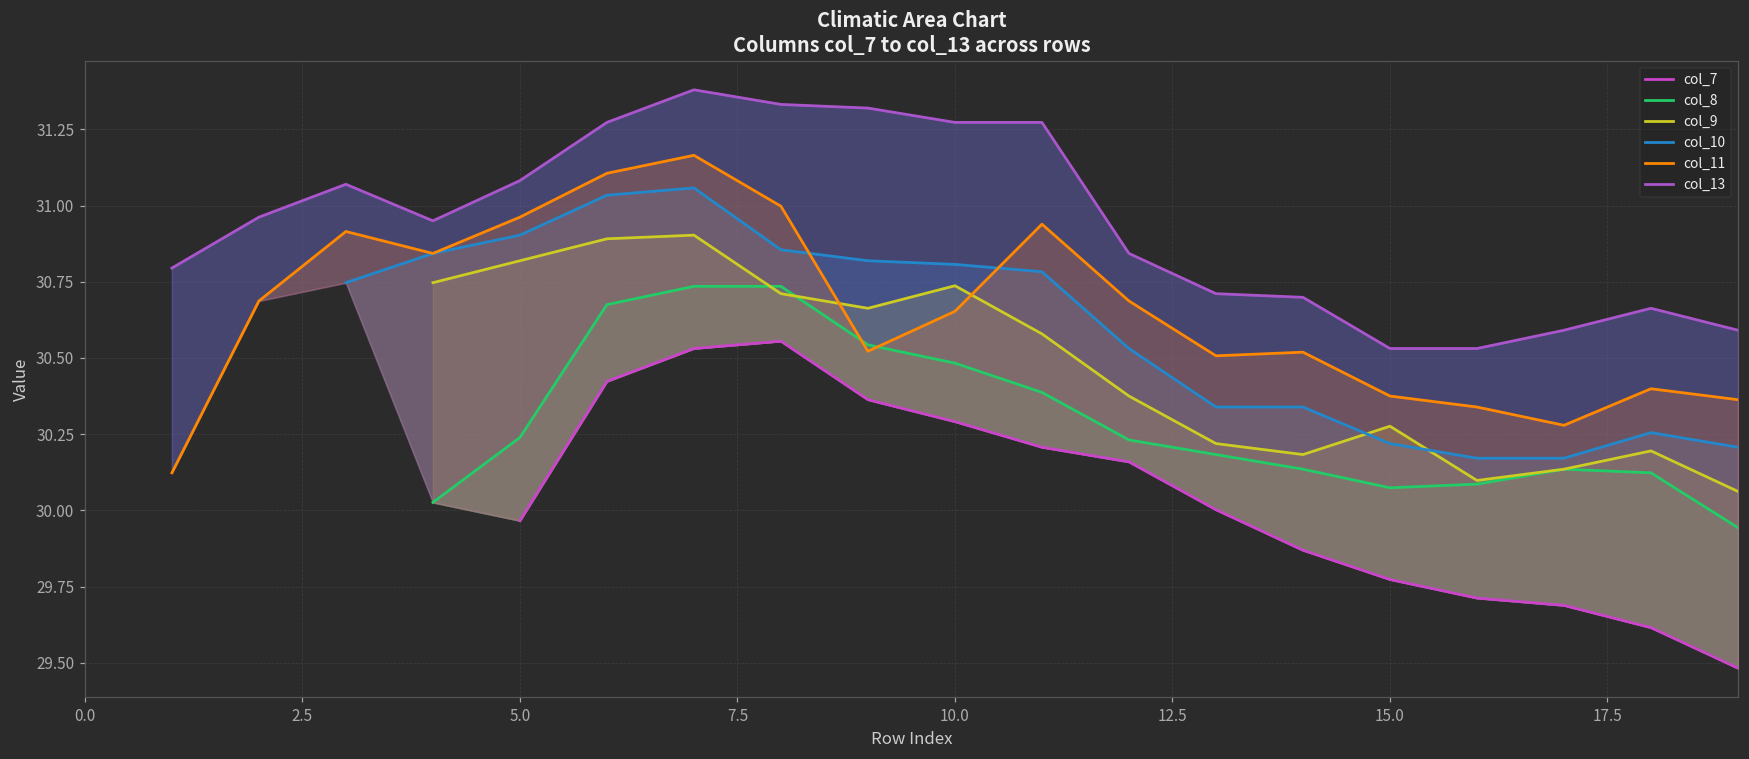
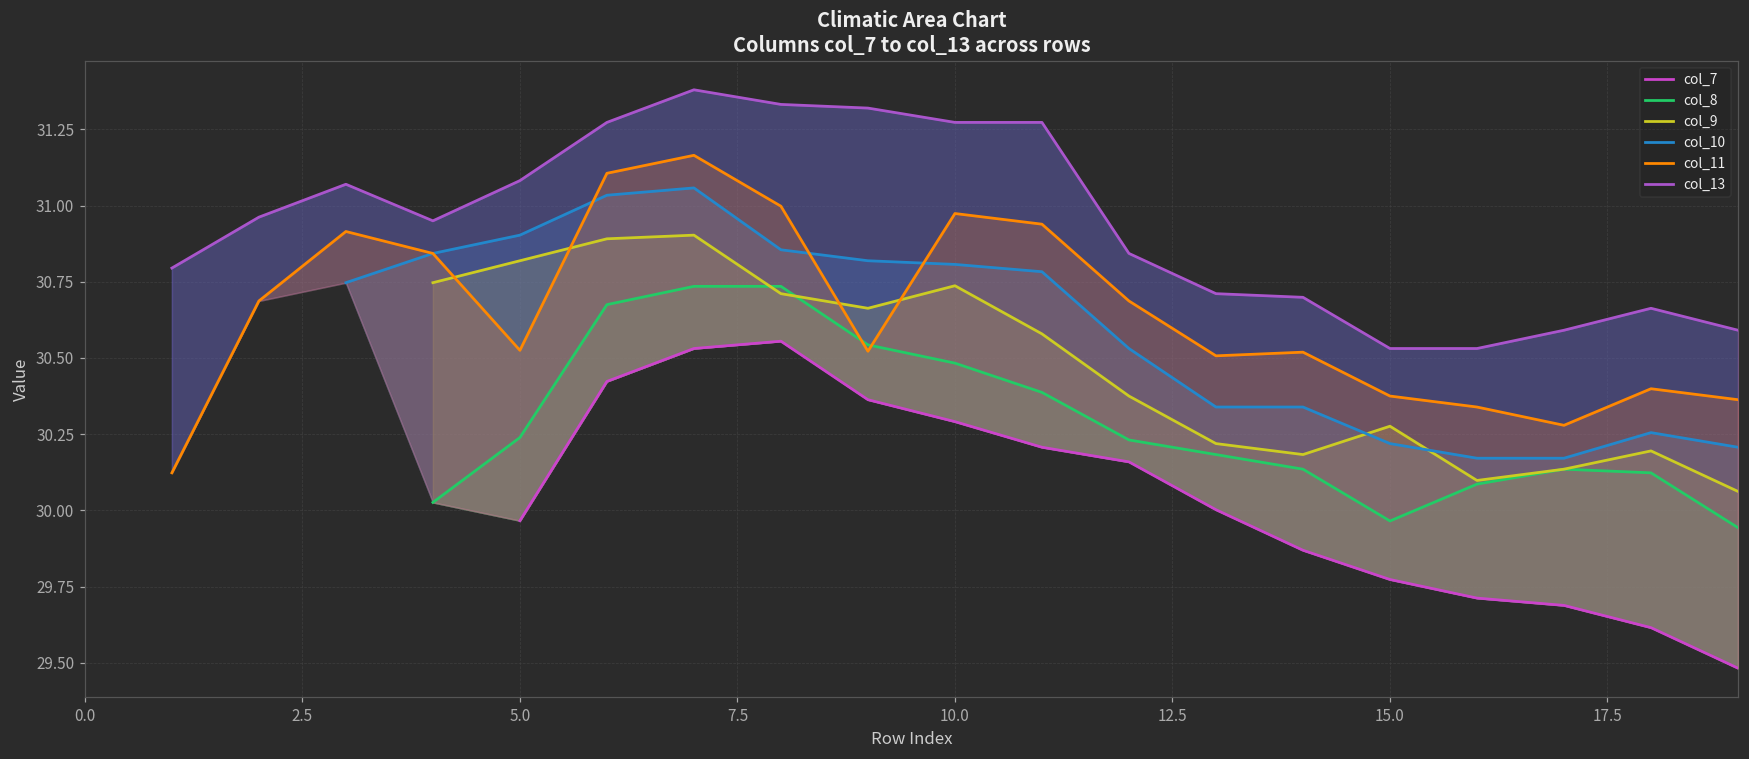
  {
    "col_8": {
      "5.0": 30.24,
      "10.0": 30.48,
-     "15.0": 30.07
+     "15.0": 29.97
    },
    "col_9": {
      "5.0": 30.82,
      "10.0": 30.74,
      "15.0": 30.28
    },
    "col_10": {
      "5.0": 30.90,
      "10.0": 30.81,
      "15.0": 30.22
    },
    "col_11": {
-     "5.0": 30.96,
-     "10.0": 30.65,
+     "5.0": 30.53,
+     "10.0": 30.97,
      "15.0": 30.38
    }
  }
